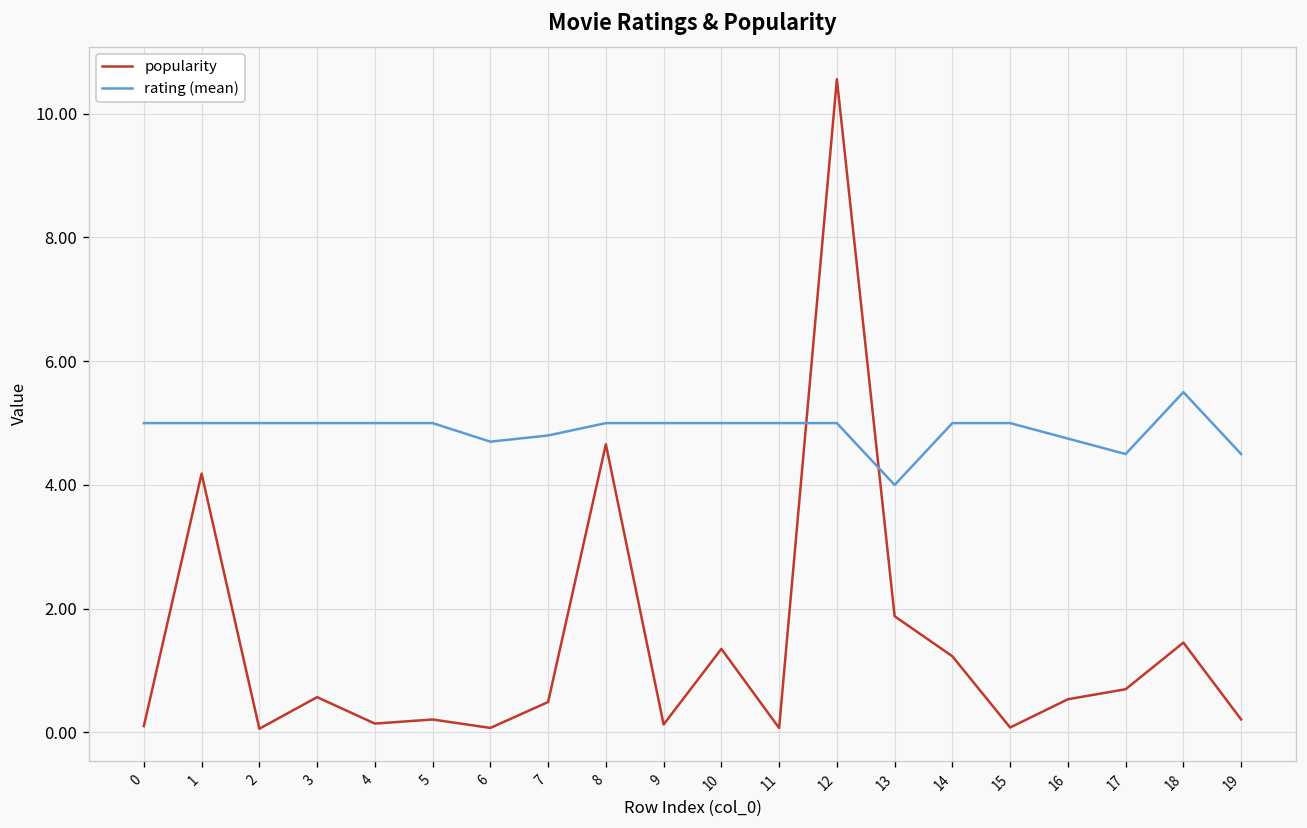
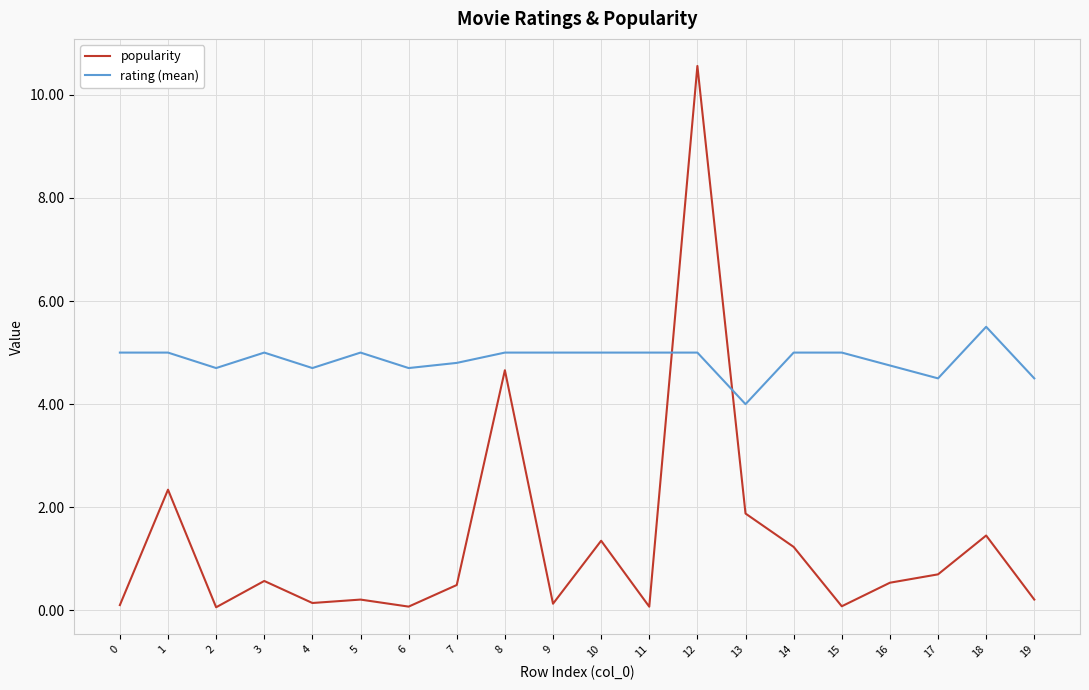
  {
    "popularity": {
      "0": 0.1,
-     "1": 4.2,
+     "1": 2.3,
      "2": 0.1,
      "3": 0.6,
      "4": 0.1,
      "5": 0.2,
      "6": 0.1,
      "7": 0.5,
      "8": 4.7,
      "9": 0.1,
      "10": 1.4,
      "11": 0.1,
      "12": 10.6,
      "13": 1.9,
      "14": 1.2,
      "15": 0.1,
      "16": 0.5,
      "17": 0.7,
      "18": 1.5,
      "19": 0.2
    },
    "rating (mean)": {
      "0": 5.0,
      "1": 5.0,
-     "2": 5.0,
+     "2": 4.7,
      "3": 5.0,
-     "4": 5.0,
+     "4": 4.7,
      "5": 5.0,
      "6": 4.7,
      "7": 4.8,
      "8": 5.0,
      "9": 5.0,
      "10": 5.0,
      "11": 5.0,
      "12": 5.0,
      "13": 4.0,
      "14": 5.0,
      "15": 5.0,
      "16": 4.8,
      "17": 4.5,
      "18": 5.5,
      "19": 4.5
    }
  }
